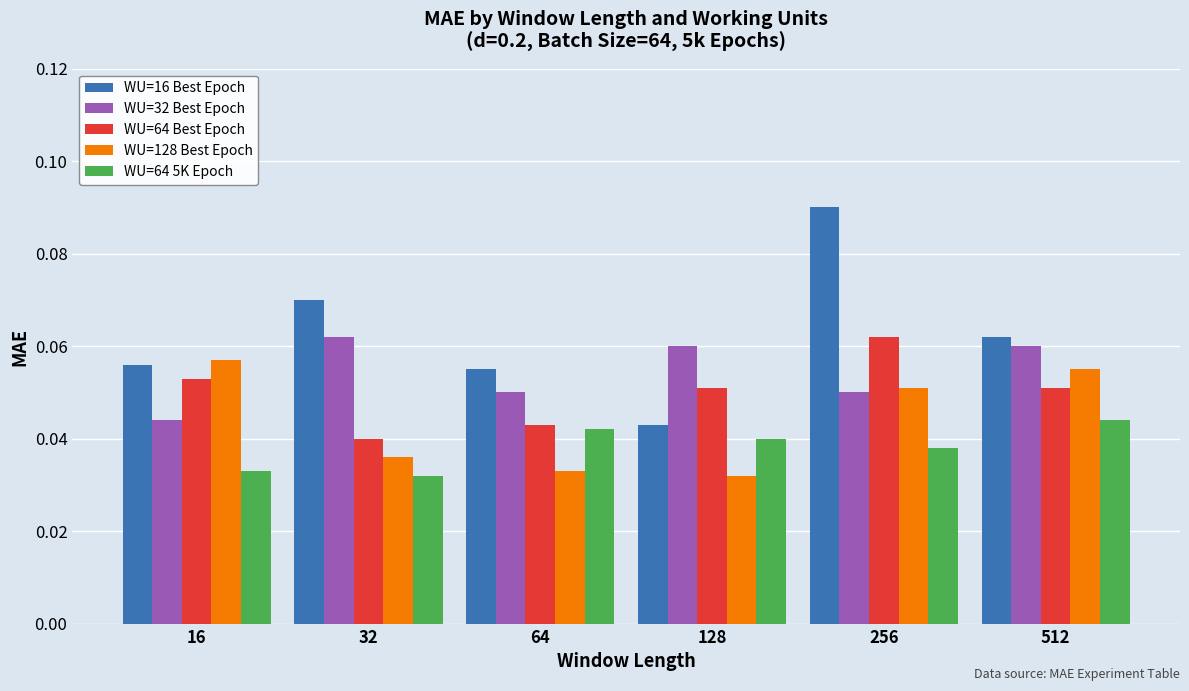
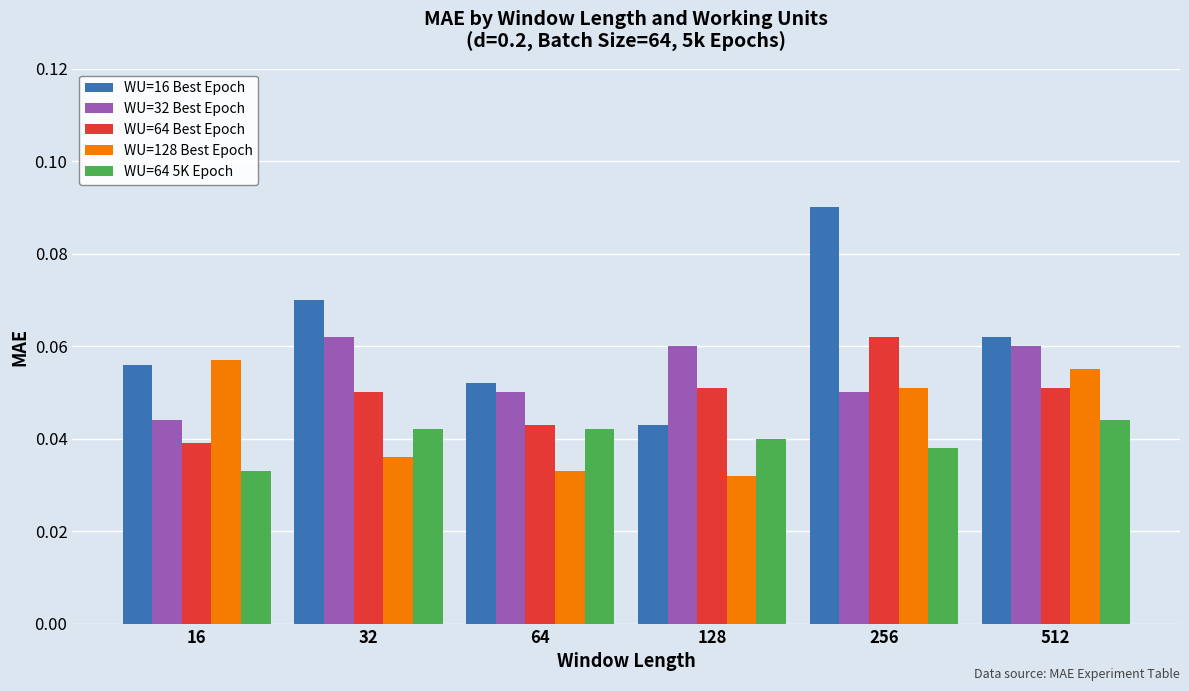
  {
    "WU=16 Best Epoch": {
      "16": 0.056,
      "32": 0.070,
-     "64": 0.055,
+     "64": 0.052,
      "128": 0.043,
      "256": 0.090,
      "512": 0.062
    },
    "WU=32 Best Epoch": {
      "16": 0.044,
      "32": 0.062,
      "64": 0.050,
      "128": 0.060,
      "256": 0.050,
      "512": 0.060
    },
    "WU=64 Best Epoch": {
-     "16": 0.053,
-     "32": 0.04,
+     "16": 0.039,
+     "32": 0.05,
      "64": 0.043,
      "128": 0.051,
      "256": 0.062,
      "512": 0.051
    },
    "WU=128 Best Epoch": {
      "16": 0.057,
      "32": 0.036,
      "64": 0.033,
      "128": 0.032,
      "256": 0.051,
      "512": 0.055
    },
    "WU=64 5K Epoch": {
      "16": 0.033,
-     "32": 0.032,
+     "32": 0.042,
      "64": 0.042,
      "128": 0.040,
      "256": 0.038,
      "512": 0.044
    }
  }
